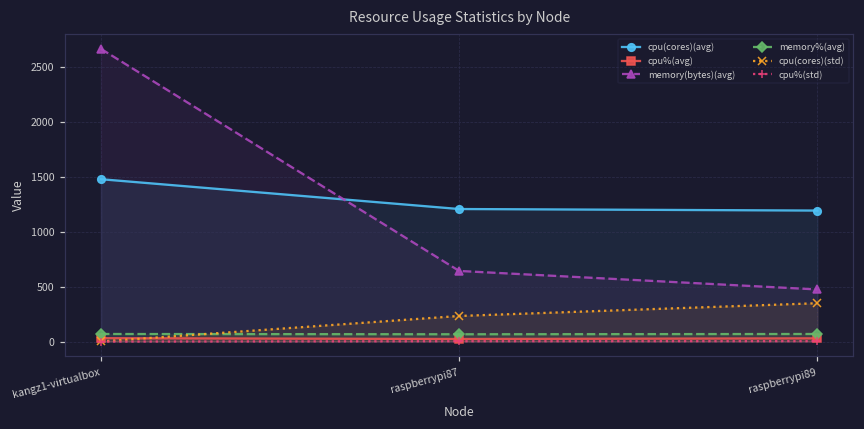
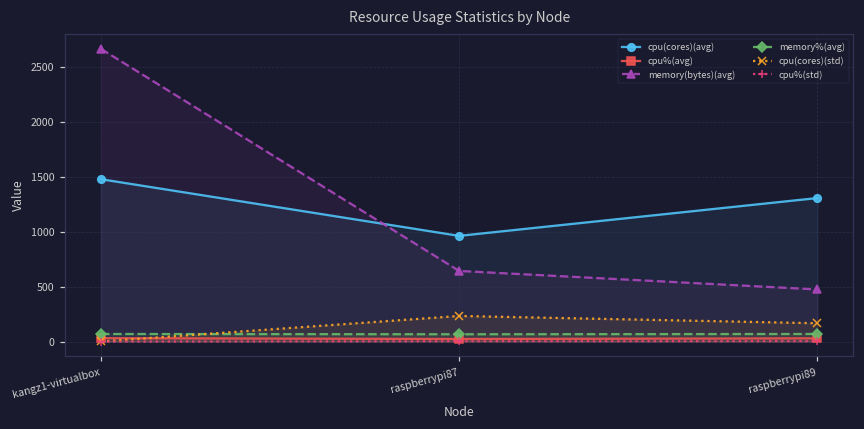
  {
    "cpu(cores)(avg)": {
      "kangz1-virtualbox": 1500,
-     "raspberrypi87": 1200,
-     "raspberrypi89": 1200
+     "raspberrypi87": 1000,
+     "raspberrypi89": 1300
    },
    "memory(bytes)(avg)": {
      "kangz1-virtualbox": 2700,
      "raspberrypi87": 600,
      "raspberrypi89": 500
    },
    "memory%(avg)": {
      "kangz1-virtualbox": 100,
      "raspberrypi87": 100,
      "raspberrypi89": 100
    },
    "cpu(cores)(std)": {
      "raspberrypi87": 200,
-     "raspberrypi89": 300
+     "raspberrypi89": 200
    }
  }
